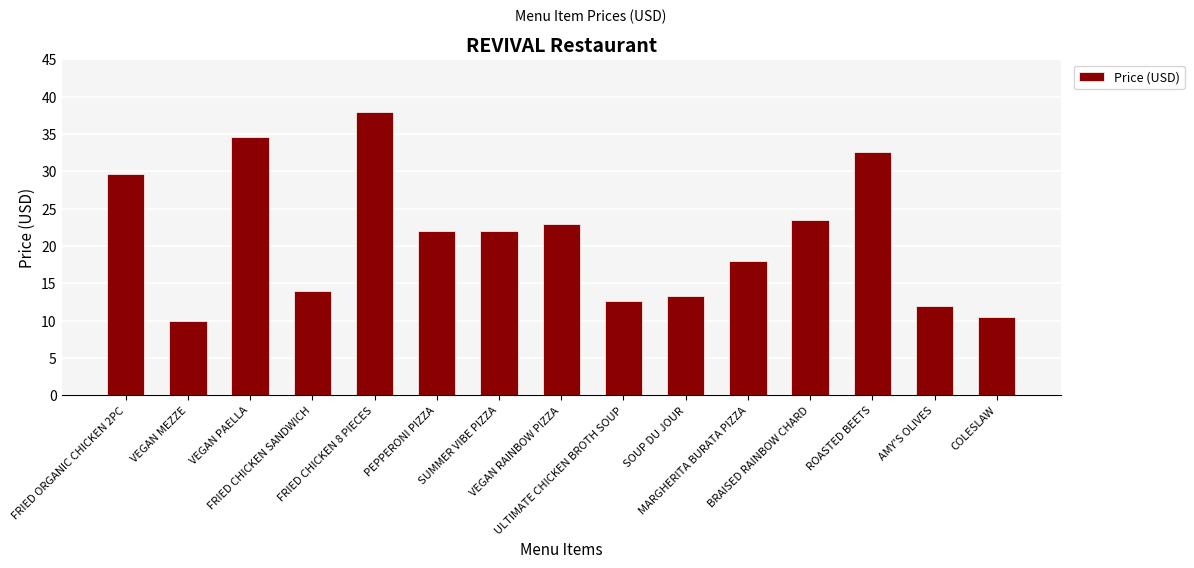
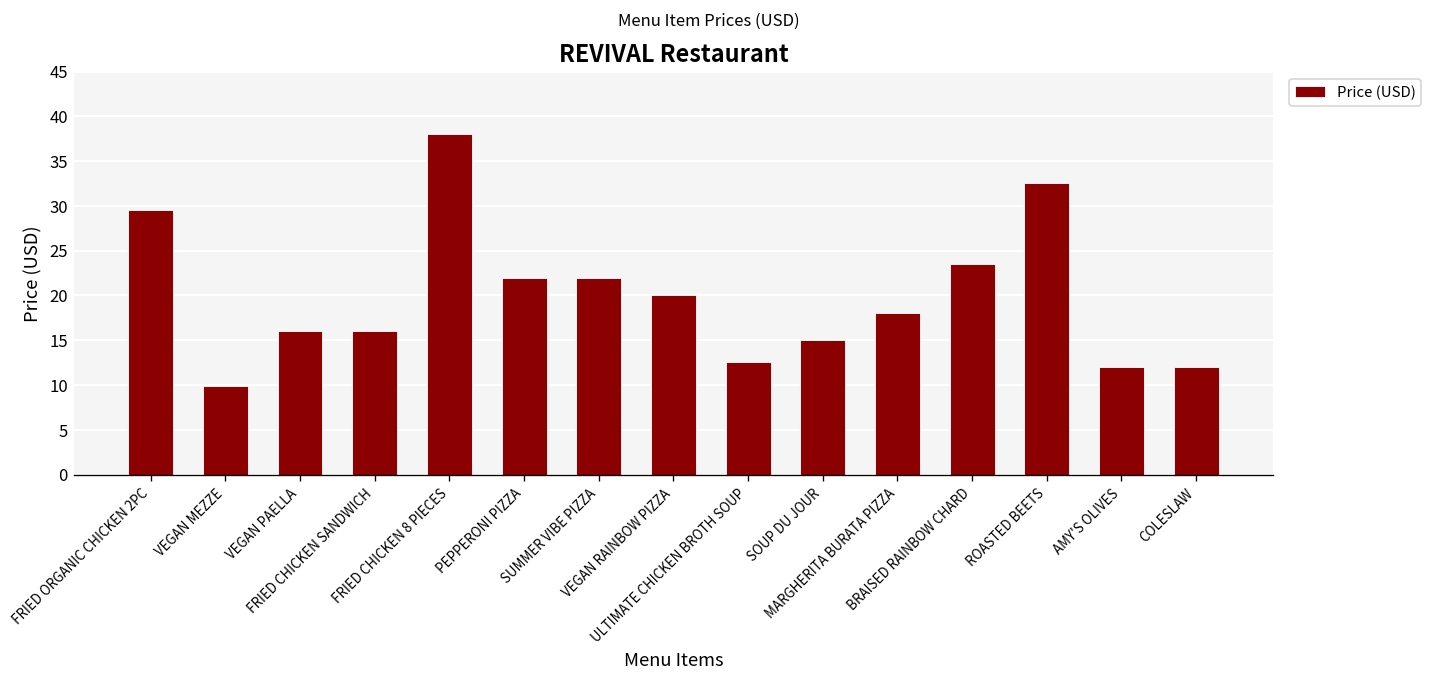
  {
    "FRIED ORGANIC CHICKEN 2PC": 30,
    "VEGAN MEZZE": 10,
-   "VEGAN PAELLA": 35,
-   "FRIED CHICKEN SANDWICH": 14,
+   "VEGAN PAELLA": 16,
+   "FRIED CHICKEN SANDWICH": 16,
    "FRIED CHICKEN 8 PIECES": 38,
    "PEPPERONI PIZZA": 22,
    "SUMMER VIBE PIZZA": 22,
-   "VEGAN RAINBOW PIZZA": 23,
+   "VEGAN RAINBOW PIZZA": 20,
    "ULTIMATE CHICKEN BROTH SOUP": 13,
-   "SOUP DU JOUR": 13,
+   "SOUP DU JOUR": 15,
    "MARGHERITA BURATA PIZZA": 18,
    "BRAISED RAINBOW CHARD": 24,
    "ROASTED BEETS": 33,
    "AMY'S OLIVES": 12,
-   "COLESLAW": 11
+   "COLESLAW": 12
  }
